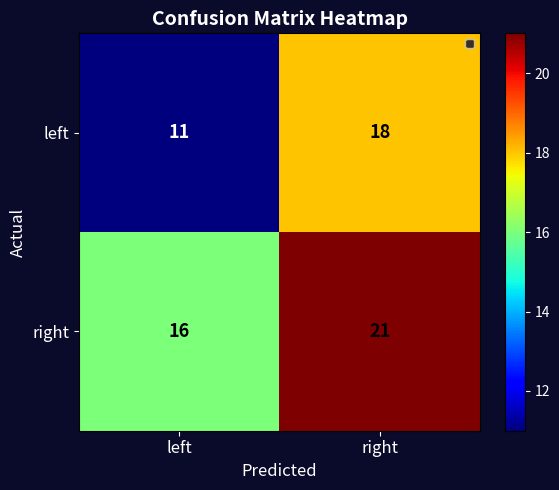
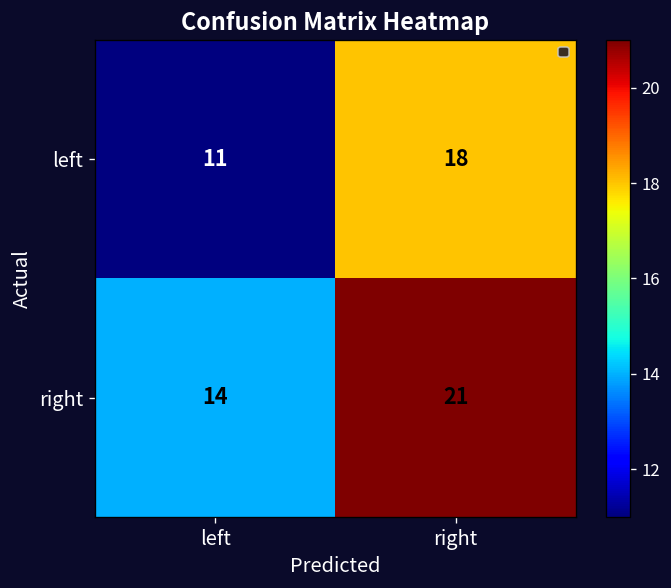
  {
    "left": {
      "left": 11,
      "right": 18
    },
    "right": {
-     "left": 16,
+     "left": 14,
      "right": 21
    }
  }
